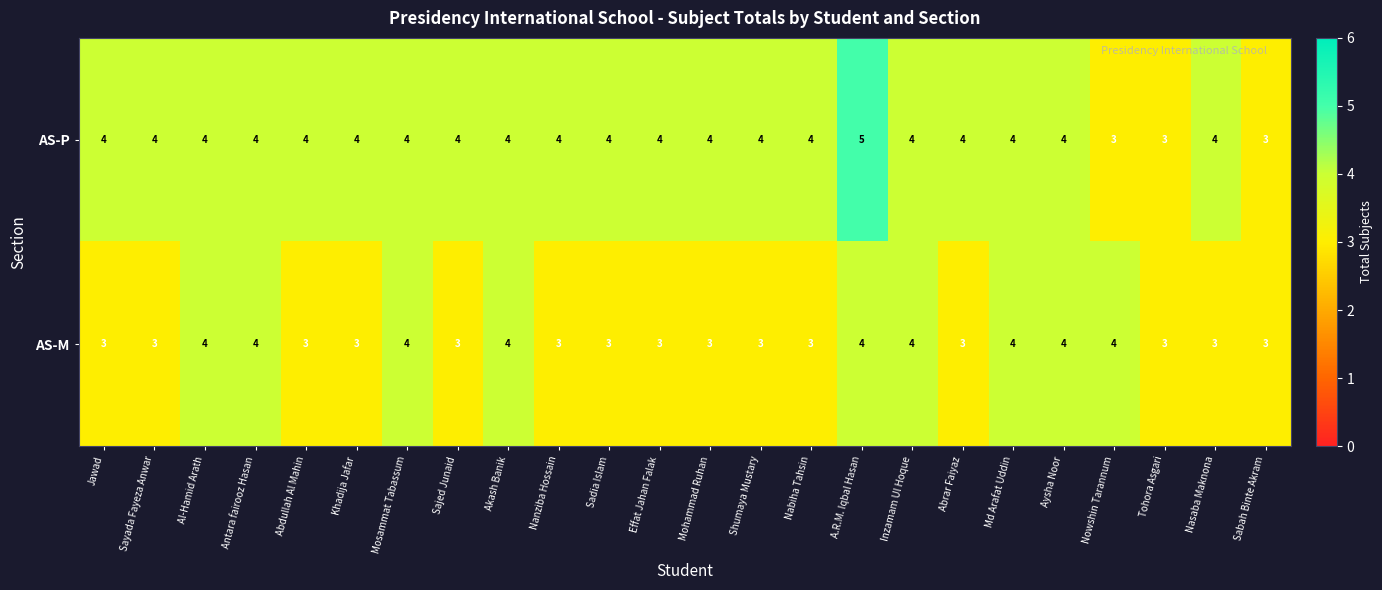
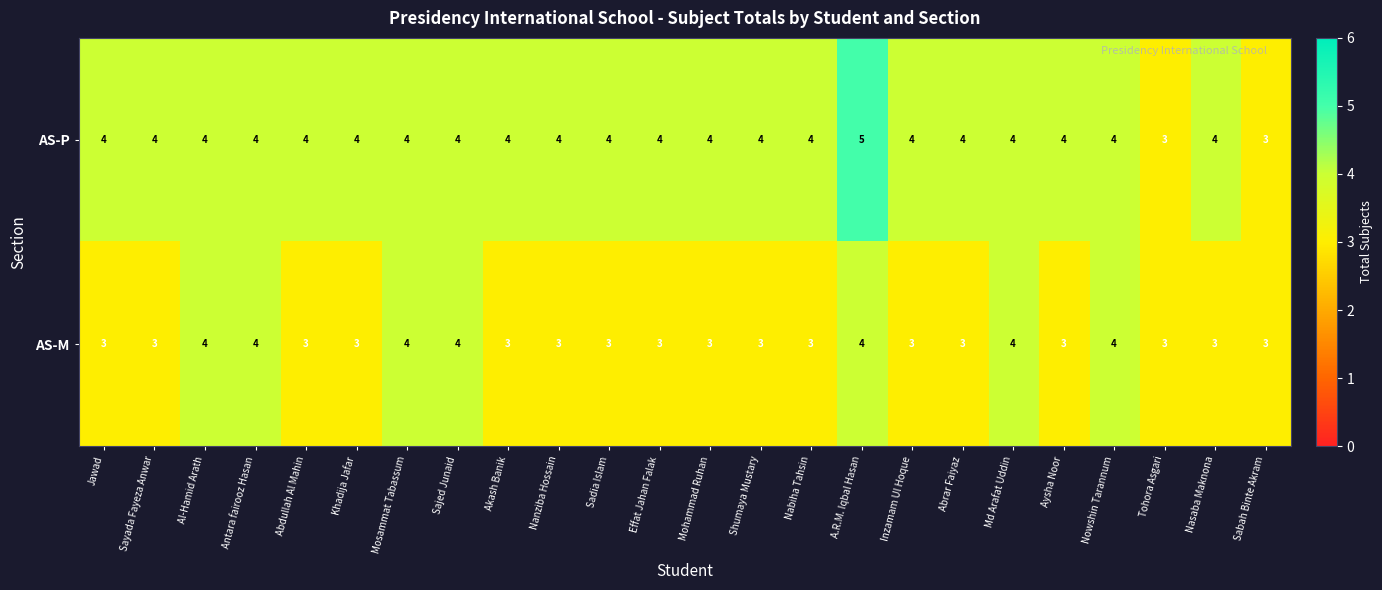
  {
    "AS-P": {
      "Jawad": 4,
      "Sayada Fayeza Anwar": 4,
      "Al-Hamid Arath": 4,
      "Antara fairooz Hasan": 4,
      "Abdullah Al Mahin": 4,
      "Khadija Jafar": 4,
      "Mosammat Tabassum": 4,
      "Sajed Junaid": 4,
      "Akash Banik": 4,
      "Nanziba Hossain": 4,
      "Sadia Islam": 4,
      "Effat Jahan Falak": 4,
      "Mohammad Ruhan": 4,
      "Shumaya Mustary": 4,
      "Nabiha Tahsin": 4,
      "A.R.M. Iqbal Hasan": 5,
      "Inzamam Ul Hoque": 4,
      "Abrar Faiyaz": 4,
      "Md Arafat Uddin": 4,
      "Aysha Noor": 4,
-     "Nowshin Tarannum": 3,
+     "Nowshin Tarannum": 4,
      "Nasaba Maknona": 4,
      "Sabah Binte Akram": 3
    },
    "AS-M": {
      "Jawad": 3,
      "Sayada Fayeza Anwar": 3,
      "Al-Hamid Arath": 4,
      "Antara fairooz Hasan": 4,
      "Abdullah Al Mahin": 3,
      "Khadija Jafar": 3,
      "Mosammat Tabassum": 4,
-     "Sajed Junaid": 3,
-     "Akash Banik": 4,
+     "Sajed Junaid": 4,
+     "Akash Banik": 3,
      "Nanziba Hossain": 3,
      "Sadia Islam": 3,
      "Effat Jahan Falak": 3,
      "Mohammad Ruhan": 3,
      "Shumaya Mustary": 3,
      "Nabiha Tahsin": 3,
      "A.R.M. Iqbal Hasan": 4,
-     "Inzamam Ul Hoque": 4,
+     "Inzamam Ul Hoque": 3,
      "Abrar Faiyaz": 3,
      "Md Arafat Uddin": 4,
-     "Aysha Noor": 4,
+     "Aysha Noor": 3,
      "Nowshin Tarannum": 4,
      "Tohora Asgari": 3,
      "Nasaba Maknona": 3,
      "Sabah Binte Akram": 3
    }
  }
